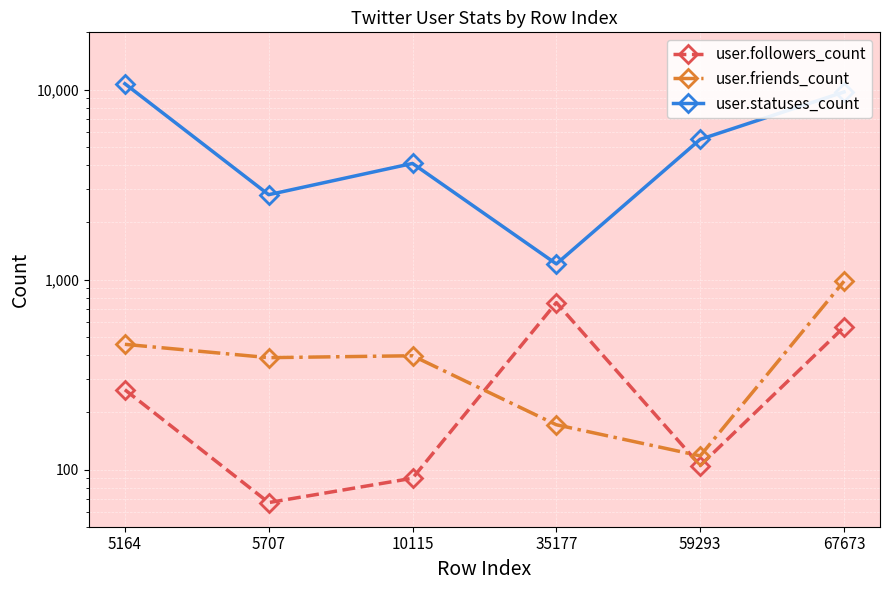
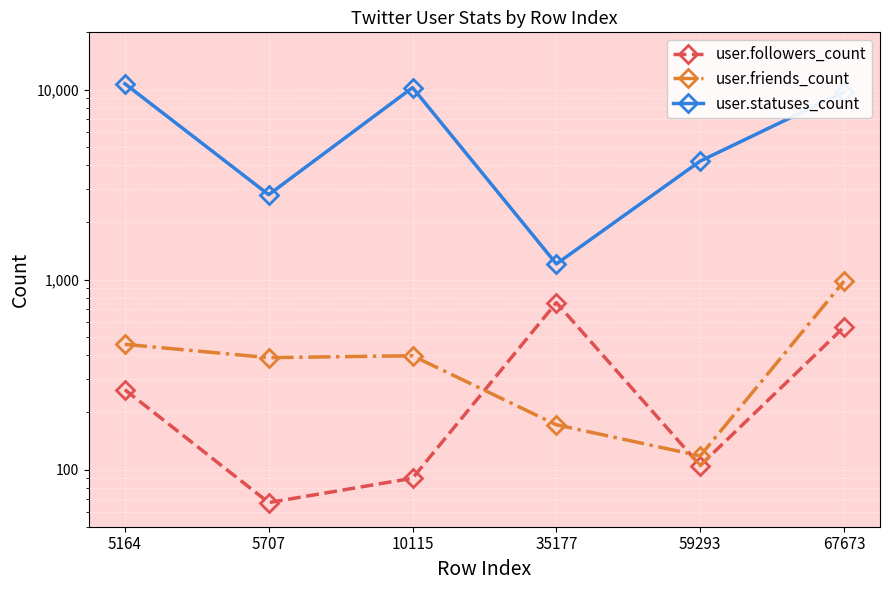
  {
    "user.statuses_count": {
      "5164": "11,000",
      "5707": "2,800",
-     "10115": "4,100",
+     "10115": "10,000",
      "35177": "1,200",
-     "59293": "5,500"
+     "59293": "4,200"
    }
  }
